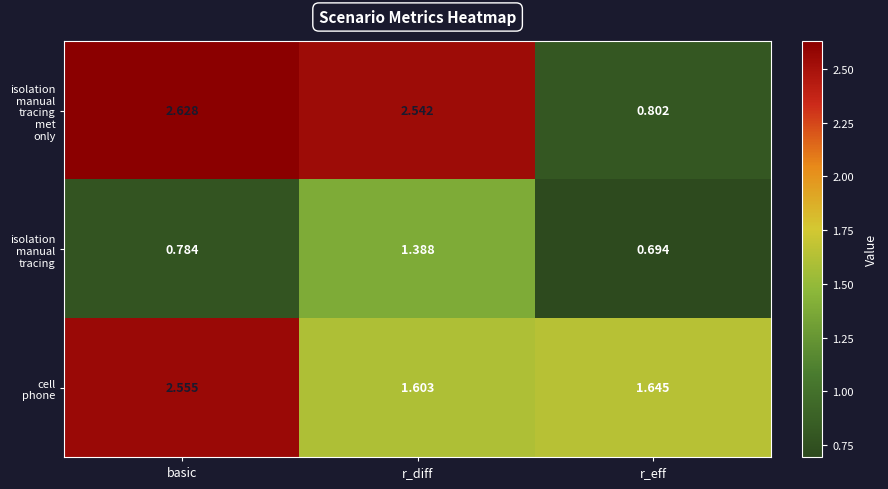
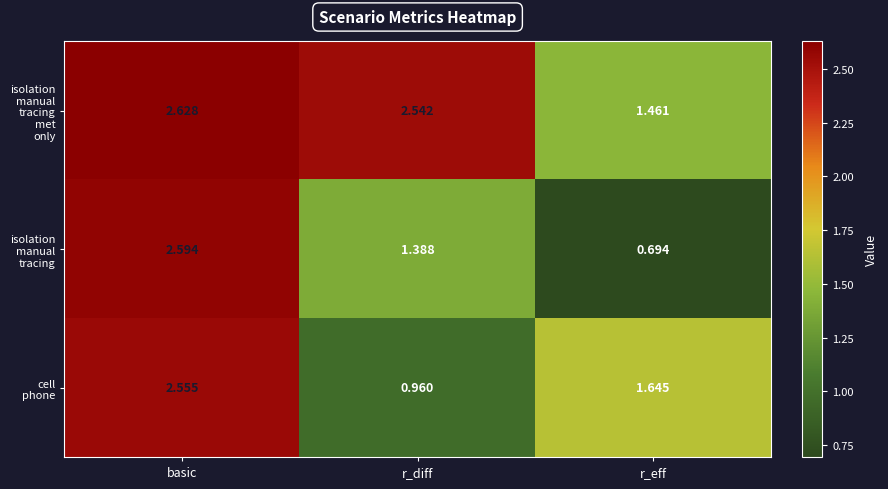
  {
    "isolation manual tracing met only": {
      "basic": 2.628,
      "r_diff": 2.542,
-     "r_eff": 0.802
+     "r_eff": 1.461
    },
    "isolation manual tracing": {
-     "basic": 0.784,
+     "basic": 2.594,
      "r_diff": 1.388,
      "r_eff": 0.694
    },
    "cell phone": {
      "basic": 2.555,
-     "r_diff": 1.603,
+     "r_diff": 0.960,
      "r_eff": 1.645
    }
  }
